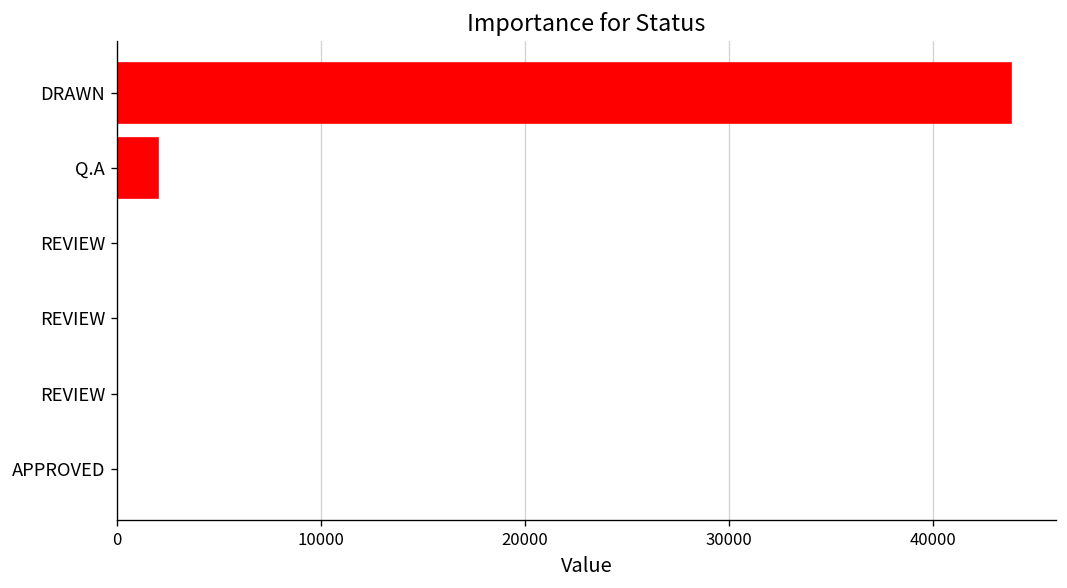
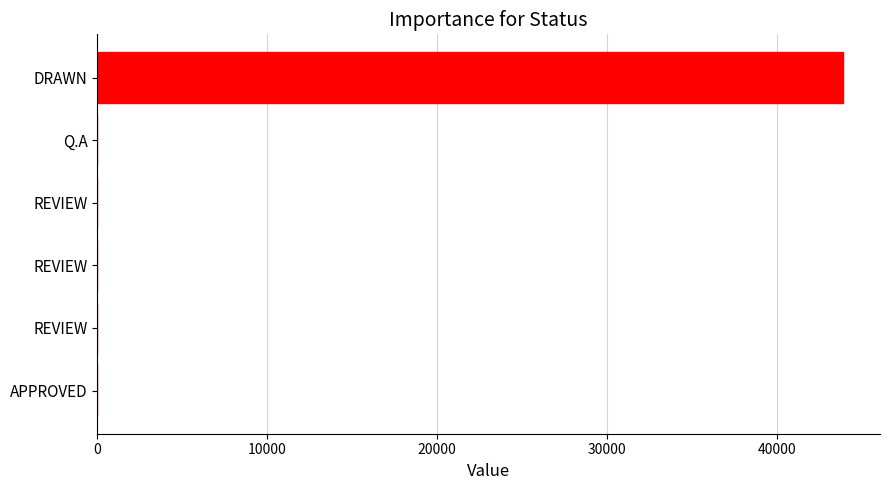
  {
    "DRAWN": 43900,
-   "Q.A": 2000,
+   "Q.A": 0,
    "APPROVED": 0
  }
